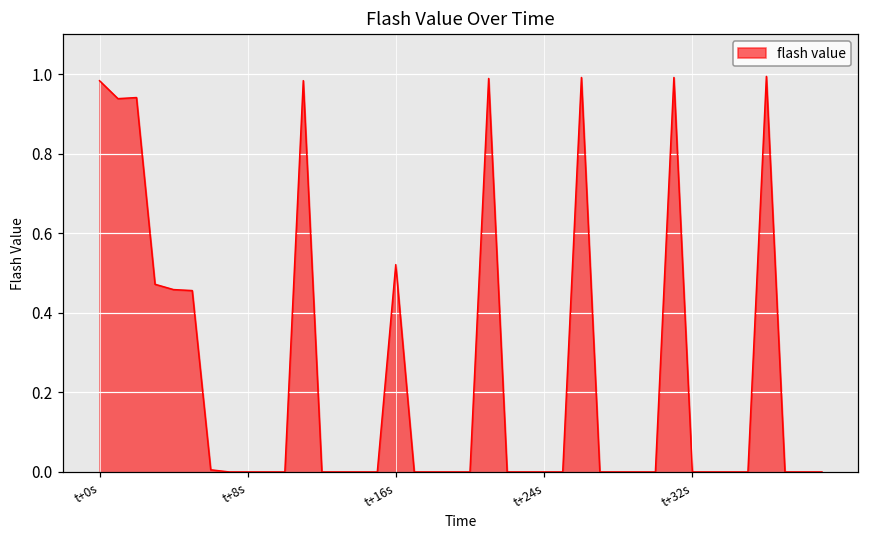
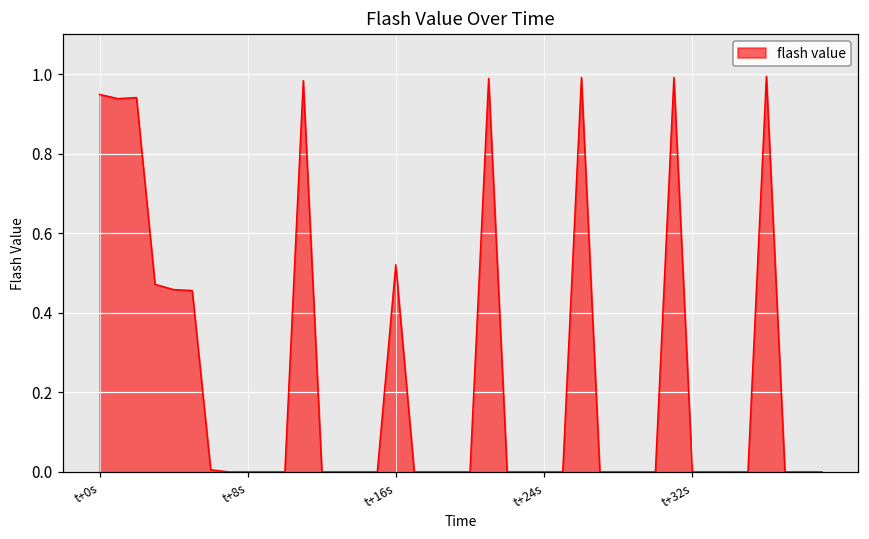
  {
-   "t+0s": 0.98,
+   "t+0s": 0.95,
    "t+8s": 0.00,
    "t+16s": 0.52,
    "t+24s": 0.00,
    "t+32s": 0.00
  }
